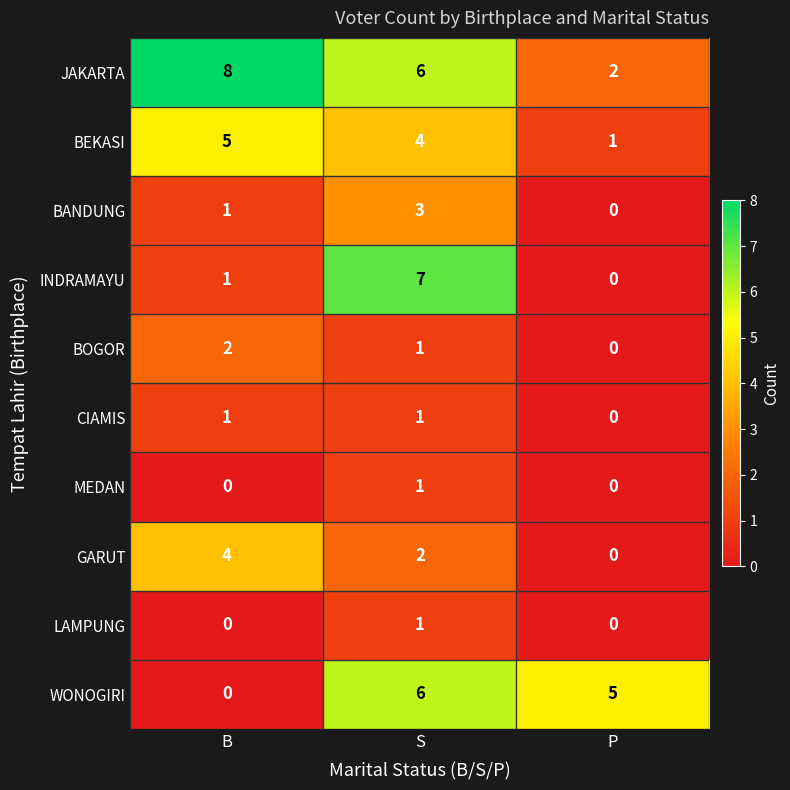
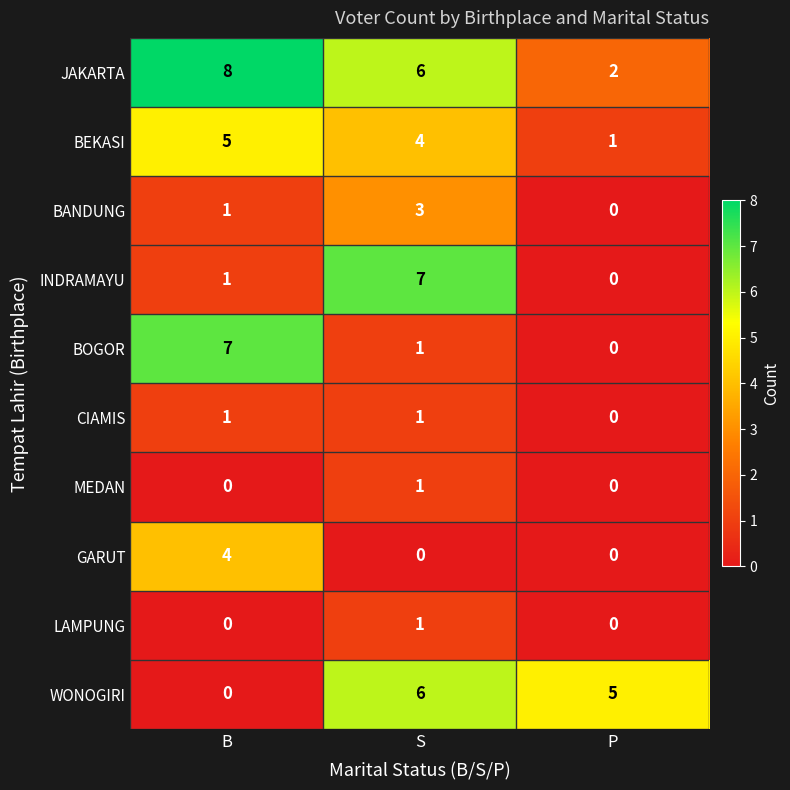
  {
    "JAKARTA": {
      "B": 8,
      "S": 6,
      "P": 2
    },
    "BEKASI": {
      "B": 5,
      "S": 4,
      "P": 1
    },
    "BANDUNG": {
      "B": 1,
      "S": 3,
      "P": 0
    },
    "INDRAMAYU": {
      "B": 1,
      "S": 7,
      "P": 0
    },
    "BOGOR": {
-     "B": 2,
+     "B": 7,
      "S": 1,
      "P": 0
    },
    "CIAMIS": {
      "B": 1,
      "S": 1,
      "P": 0
    },
    "MEDAN": {
      "B": 0,
      "S": 1,
      "P": 0
    },
    "GARUT": {
      "B": 4,
-     "S": 2,
+     "S": 0,
      "P": 0
    },
    "LAMPUNG": {
      "B": 0,
      "S": 1,
      "P": 0
    },
    "WONOGIRI": {
      "B": 0,
      "S": 6,
      "P": 5
    }
  }
